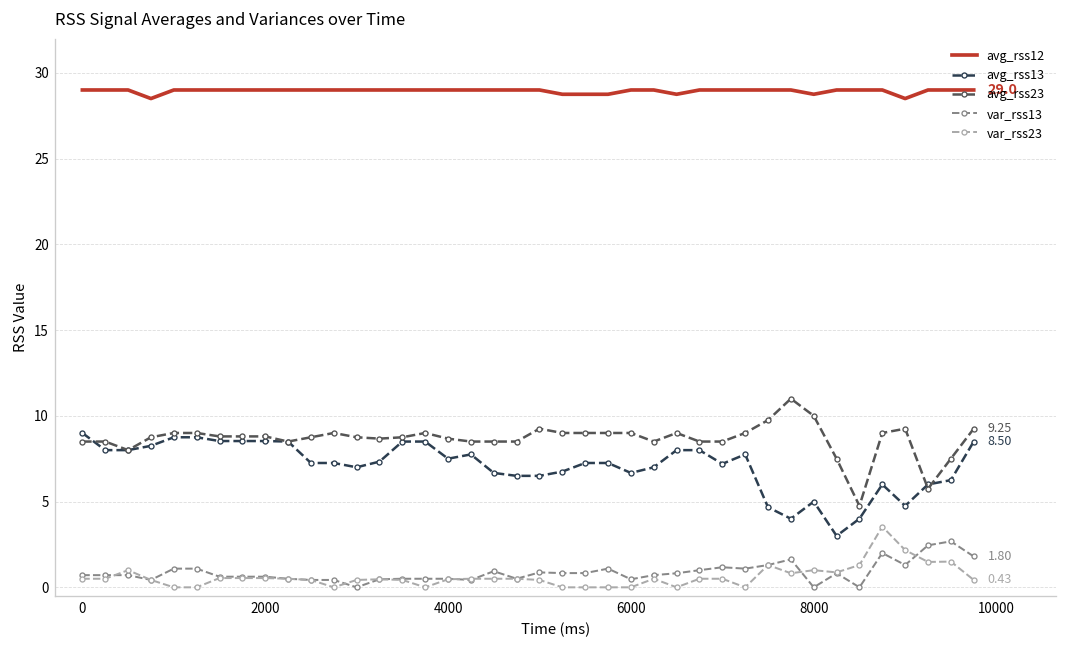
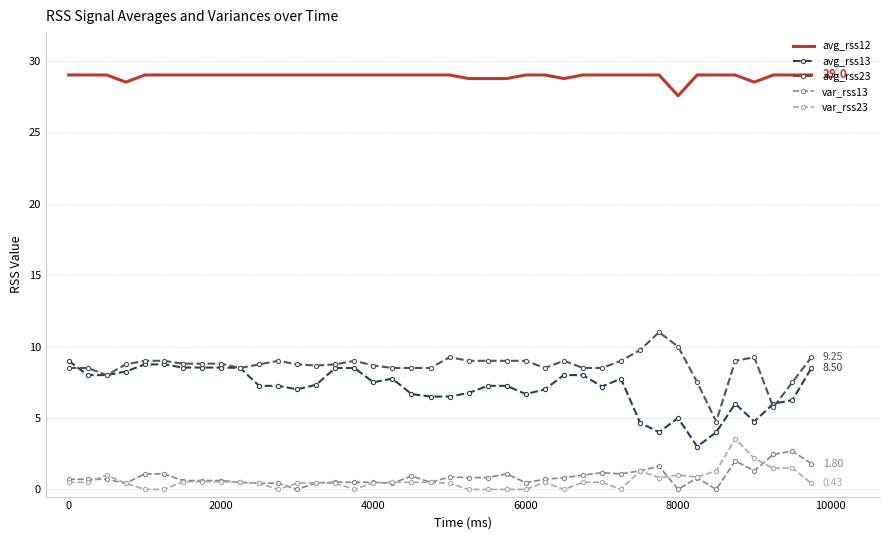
  {
    "avg_rss12": {
      "0": 29.0,
      "2000": 29.0,
      "4000": 29.0,
      "6000": 29.0,
-     "8000": 28.8
+     "8000": 27.6
    }
  }
